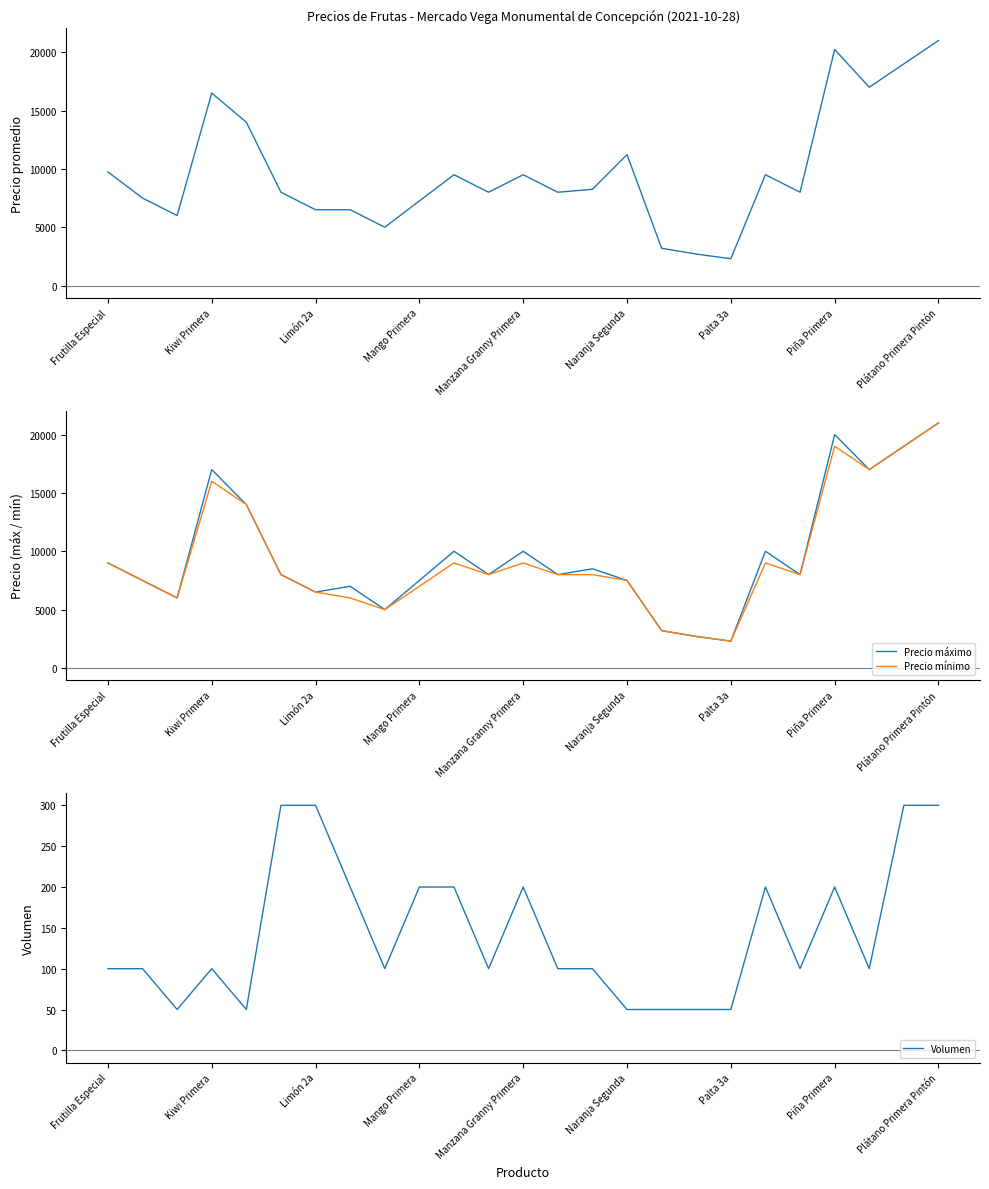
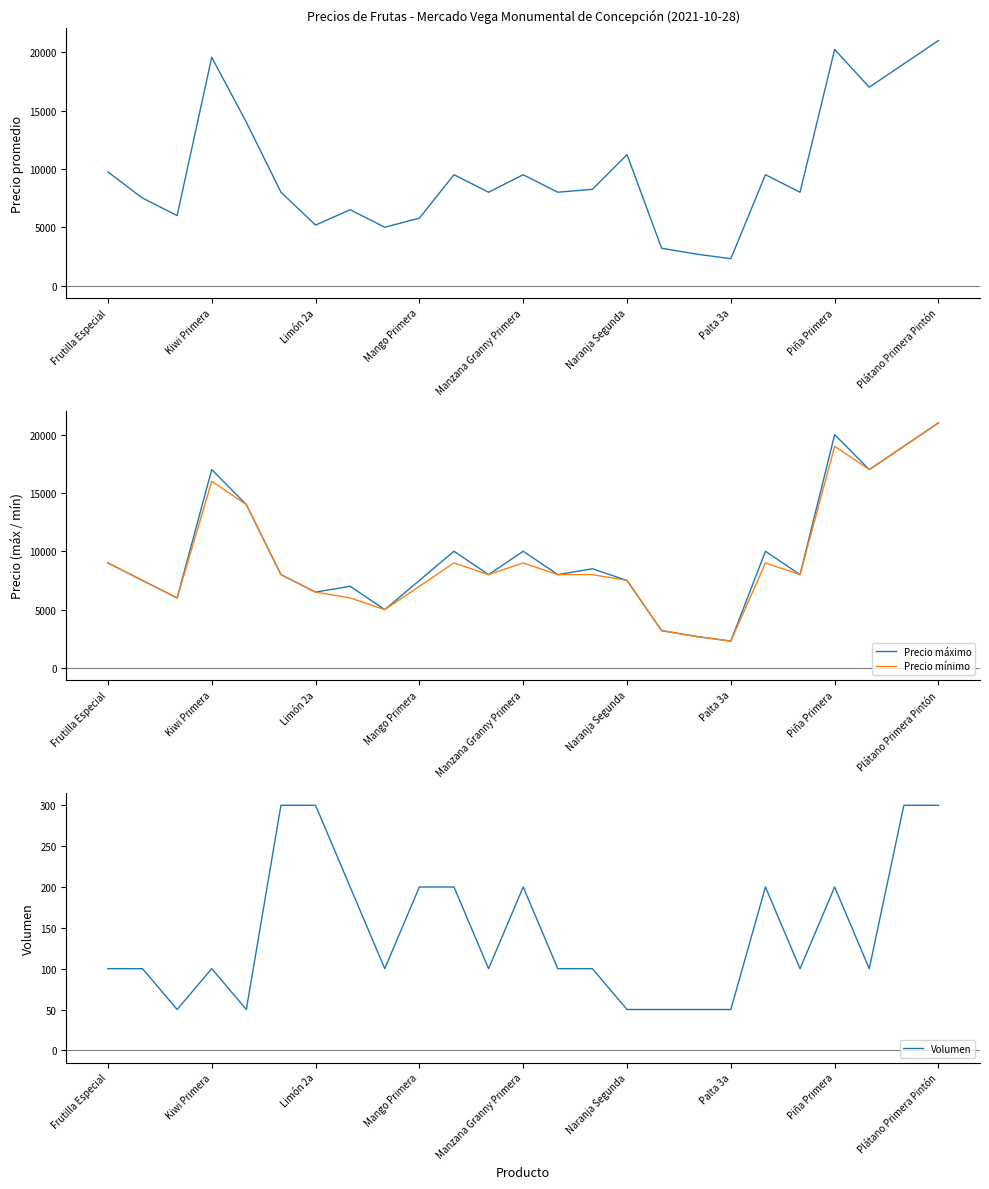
  {
    "Precios de Frutas - Mercado Vega Monumental de Concepción (2021-10-28)": {
      "Frutilla Especial": 9700,
-     "Kiwi Primera": 16500,
-     "Limón 2a": 6500,
-     "Mango Primera": 7300,
+     "Kiwi Primera": 19600,
+     "Limón 2a": 5200,
+     "Mango Primera": 5800,
      "Manzana Granny Primera": 9500,
      "Naranja Segunda": 11200,
      "Palta 3a": 2300,
      "Piña Primera": 20200,
      "Plátano Primera Pintón": 21000
    }
  }
